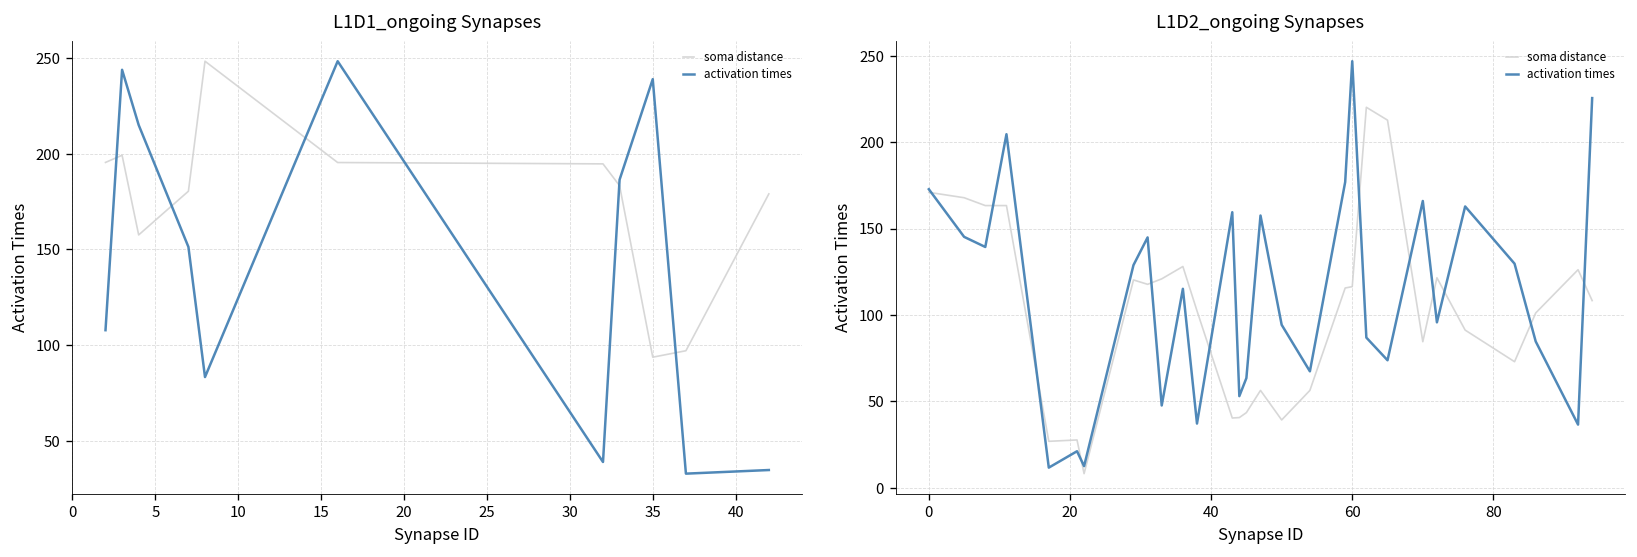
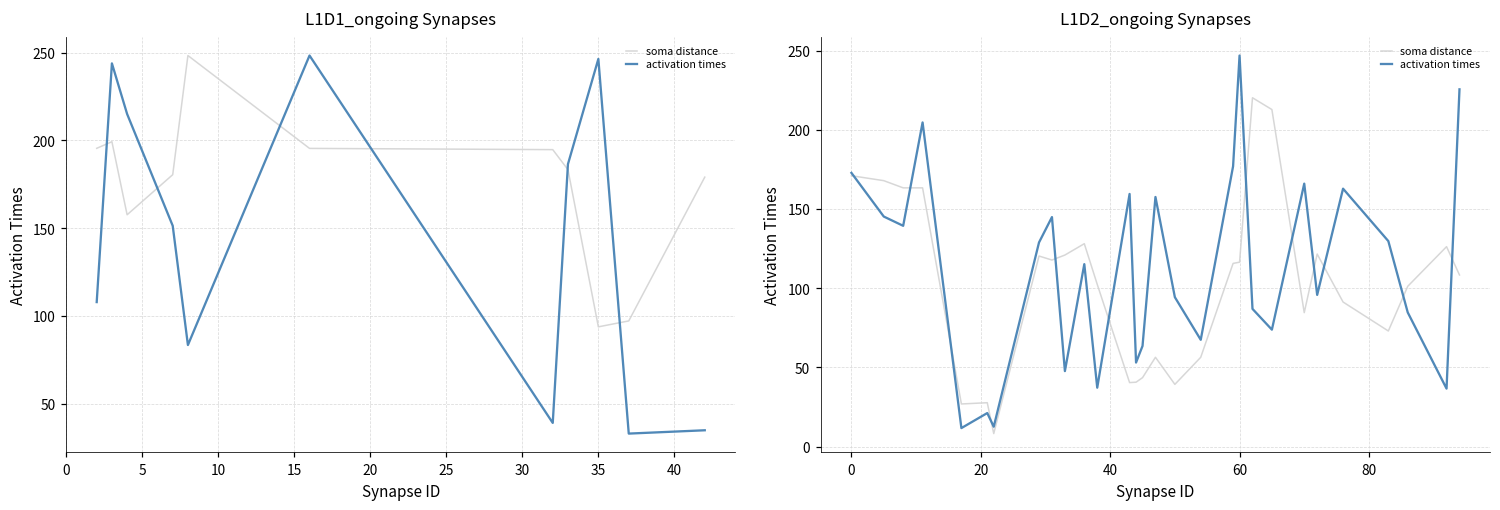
  {
    "L1D1_ongoing Synapses": {
      "soma distance": {
        "35": 94
      },
      "activation times": {
-       "35": 239
+       "35": 246
      }
    },
    "L1D2_ongoing Synapses": {
      "soma distance": {
        "0": 171,
        "60": 116
      },
      "activation times": {
        "0": 173,
        "60": 247
      }
    }
  }
